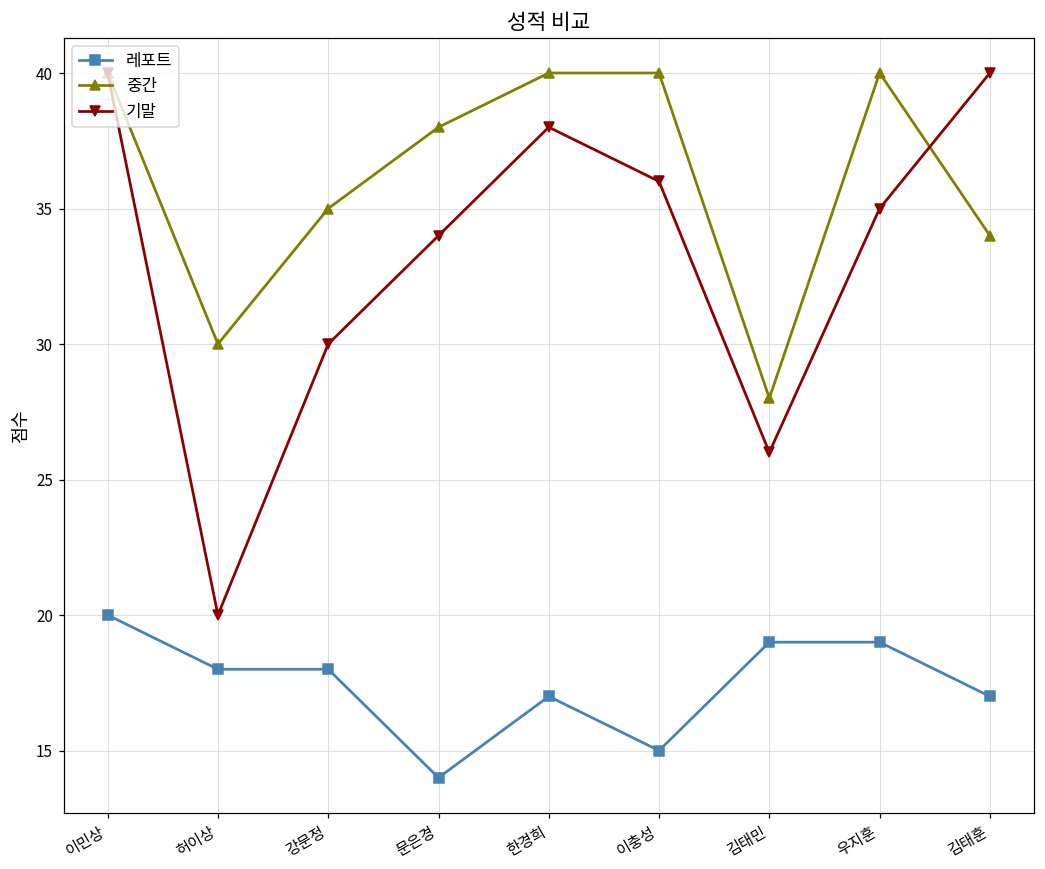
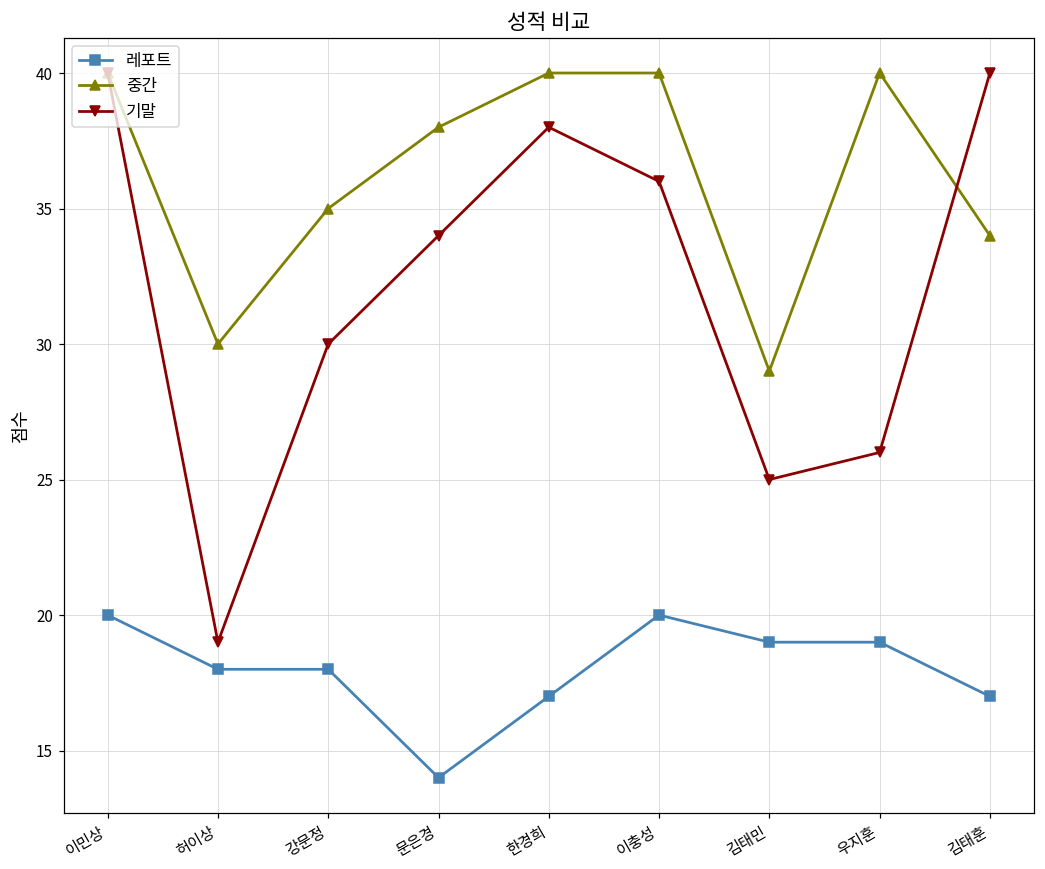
  {
    "레포트": {
      "이민상": 20,
      "허이상": 18,
      "강문정": 18,
      "문은경": 14,
      "한경희": 17,
-     "이충성": 15,
+     "이충성": 20,
      "김태민": 19,
      "우지훈": 19,
      "김태훈": 17
    },
    "중간": {
      "허이상": 30,
      "강문정": 35,
      "문은경": 38,
      "한경희": 40,
      "이충성": 40,
-     "김태민": 28,
+     "김태민": 29,
      "우지훈": 40,
      "김태훈": 34
    },
    "기말": {
-     "허이상": 20,
+     "허이상": 19,
      "강문정": 30,
      "문은경": 34,
      "한경희": 38,
      "이충성": 36,
-     "김태민": 26,
-     "우지훈": 35,
+     "김태민": 25,
+     "우지훈": 26,
      "김태훈": 40
    }
  }
